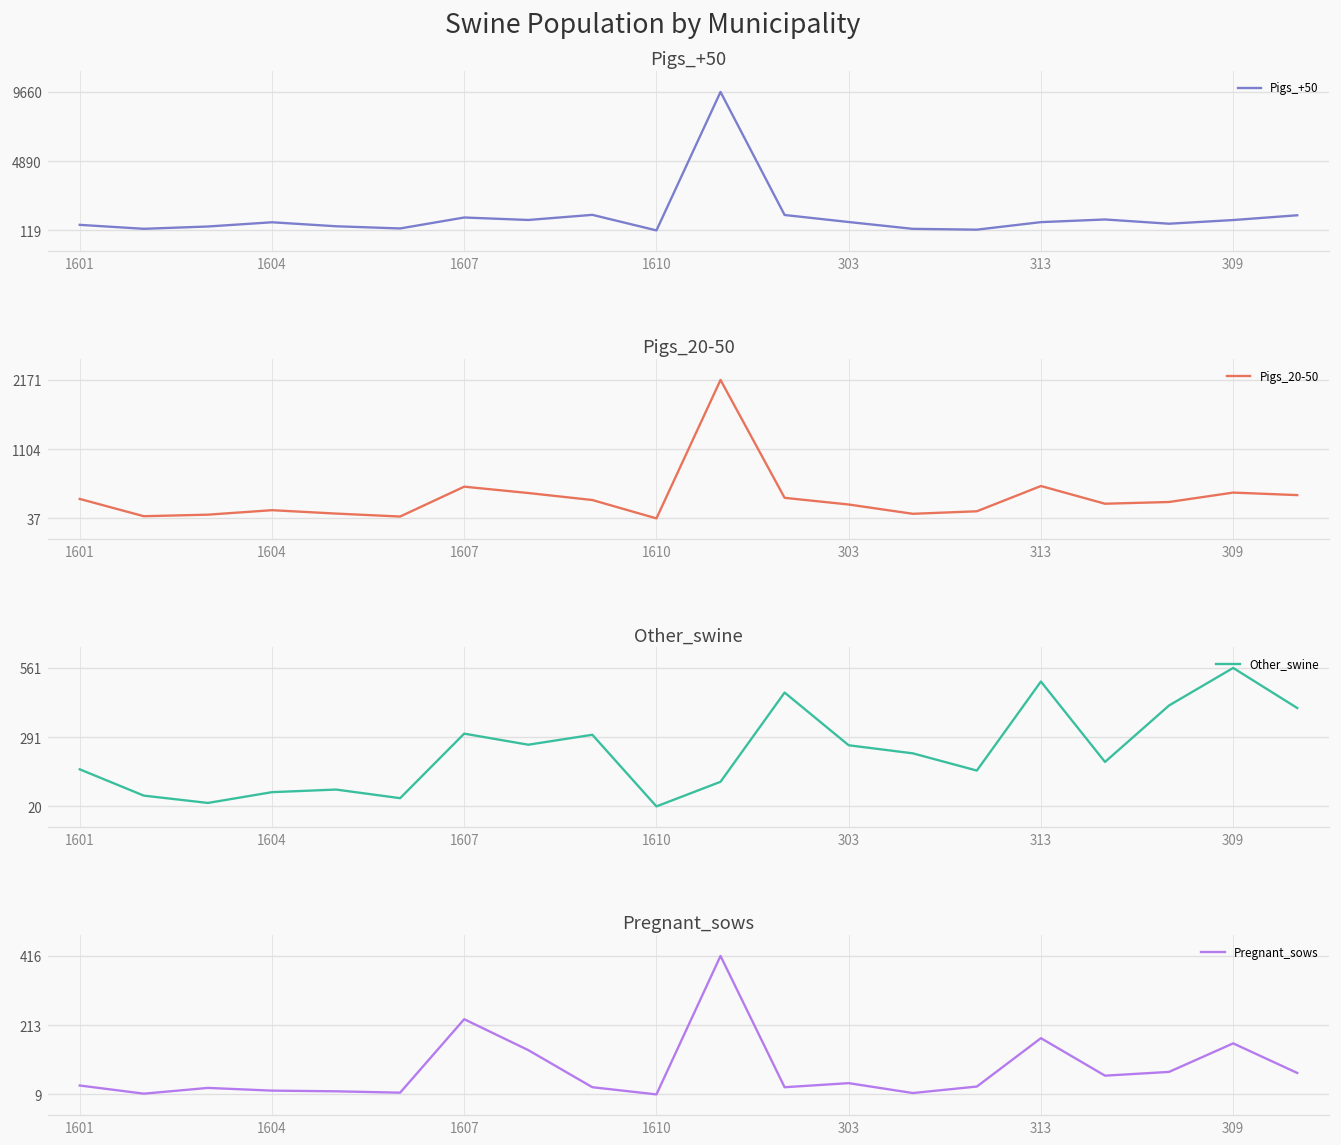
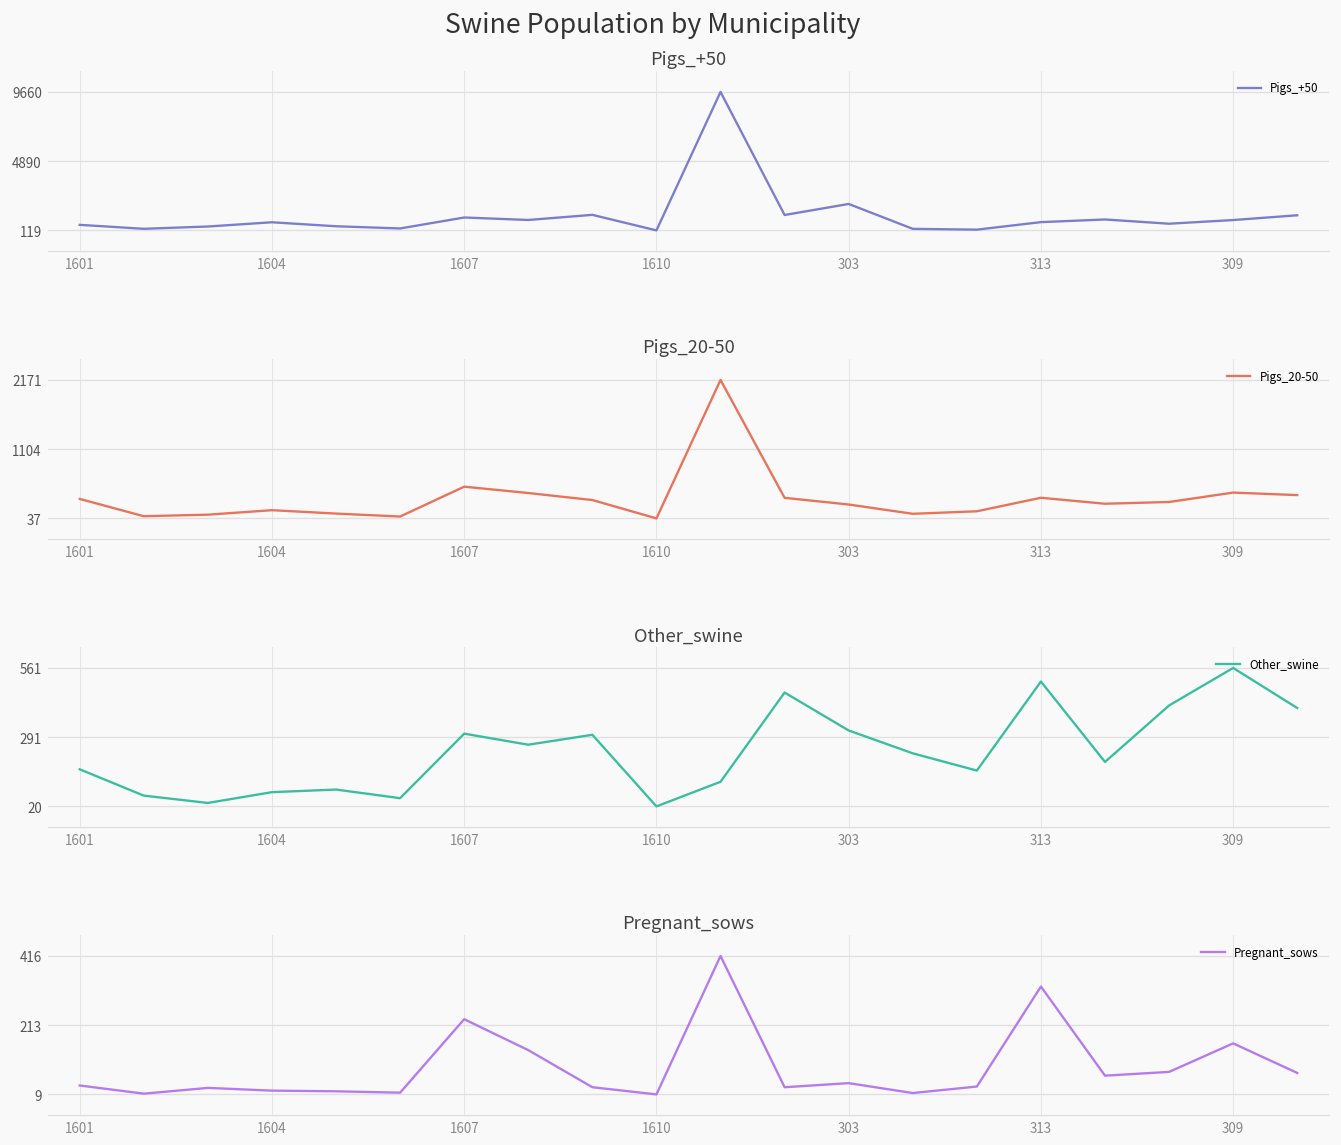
  {
    "Pigs_+50": {
      "1601": 500,
      "1604": 700,
      "1607": 1000,
      "1610": 100,
-     "303": 700,
+     "303": 1900,
      "313": 700,
      "309": 800
    },
    "Pigs_20-50": {
      "1601": 300,
      "1604": 200,
      "1607": 500,
      "1610": 0,
      "303": 300,
-     "313": 500,
+     "313": 400,
      "309": 400
    },
    "Other_swine": {
      "1601": 170,
      "1604": 80,
      "1607": 300,
      "1610": 20,
-     "303": 260,
+     "303": 320,
      "313": 510,
      "309": 560
    },
    "Pregnant_sows": {
      "1601": 40,
      "1604": 20,
      "1607": 230,
      "1610": 10,
      "303": 40,
-     "313": 170,
+     "313": 330,
      "309": 160
    }
  }
